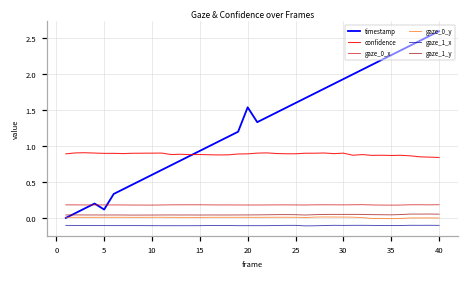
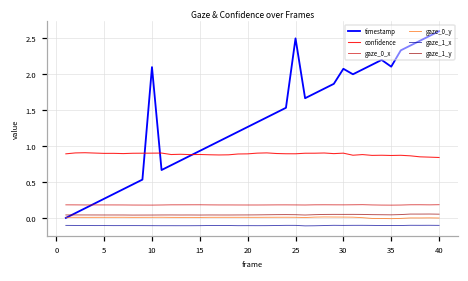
  {
    "timestamp": {
-     "5": 0.1,
-     "10": 0.6,
+     "5": 0.3,
+     "10": 2.1,
      "15": 0.9,
-     "20": 1.5,
-     "25": 1.6,
-     "30": 1.9,
-     "35": 2.3
+     "20": 1.3,
+     "25": 2.5,
+     "30": 2.1,
+     "35": 2.1
    },
    "gaze_0_y": {
      "35": 0.0,
      "40": 0.0
    },
    "gaze_1_x": {
      "5": -0.1,
      "10": -0.1,
      "15": -0.1,
      "20": -0.1,
      "25": -0.1,
      "30": -0.1,
      "35": -0.1,
      "40": -0.1
    }
  }
